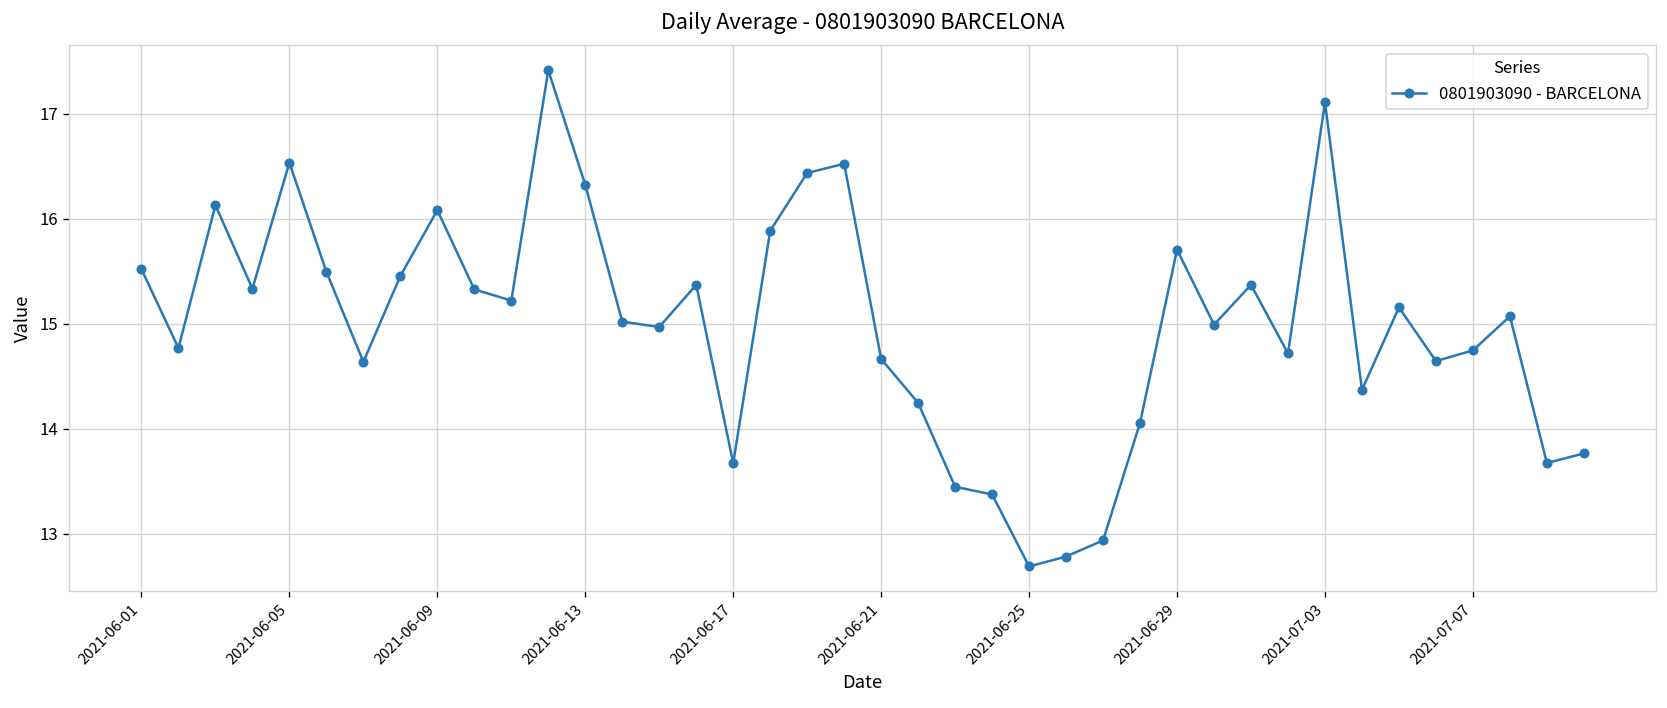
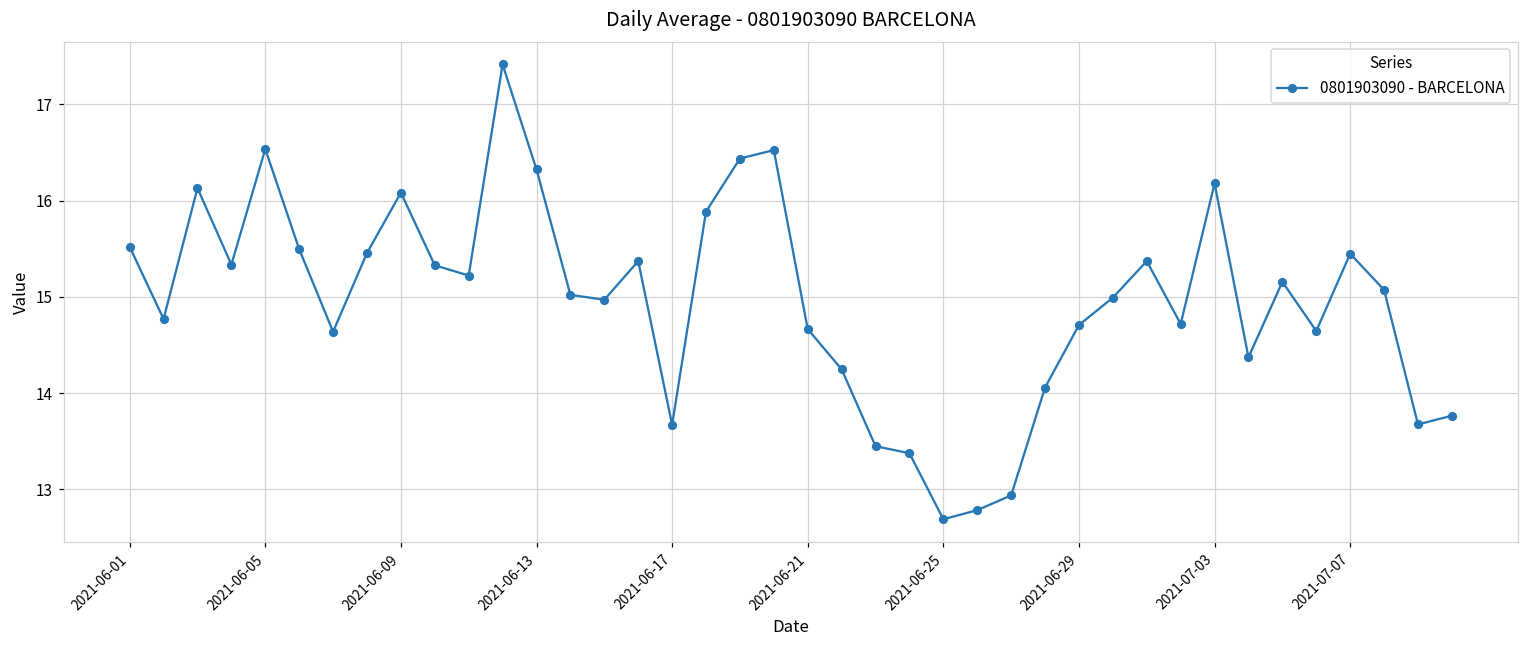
  {
    "2021-06-01": 15.5,
    "2021-06-05": 16.5,
    "2021-06-09": 16.1,
    "2021-06-13": 16.3,
    "2021-06-17": 13.7,
    "2021-06-21": 14.7,
    "2021-06-25": 12.7,
-   "2021-06-29": 15.7,
-   "2021-07-03": 17.1,
-   "2021-07-07": 14.7
+   "2021-06-29": 14.7,
+   "2021-07-03": 16.2,
+   "2021-07-07": 15.4
  }
